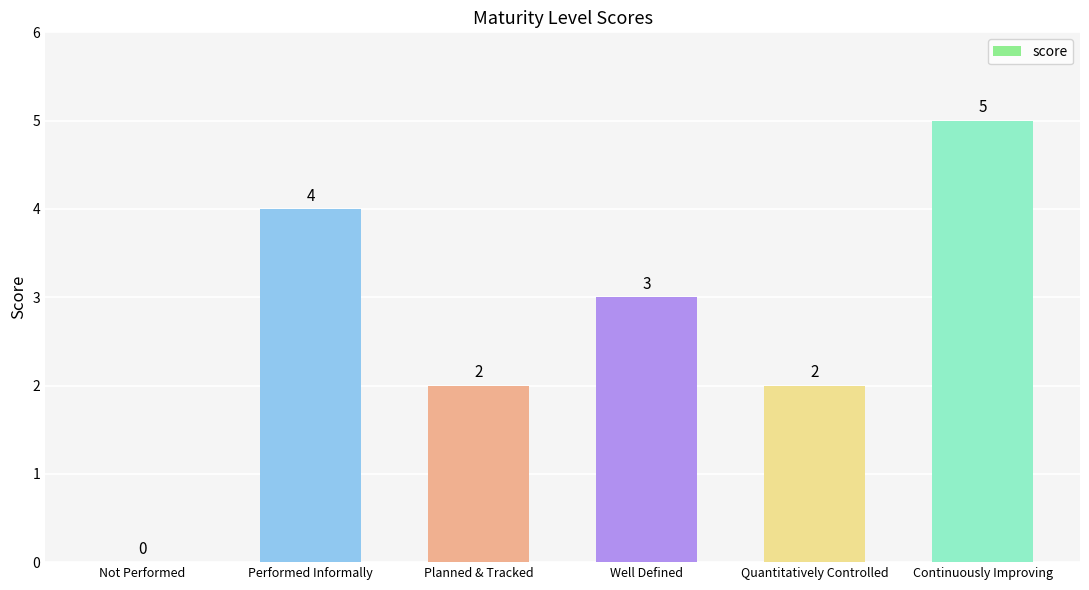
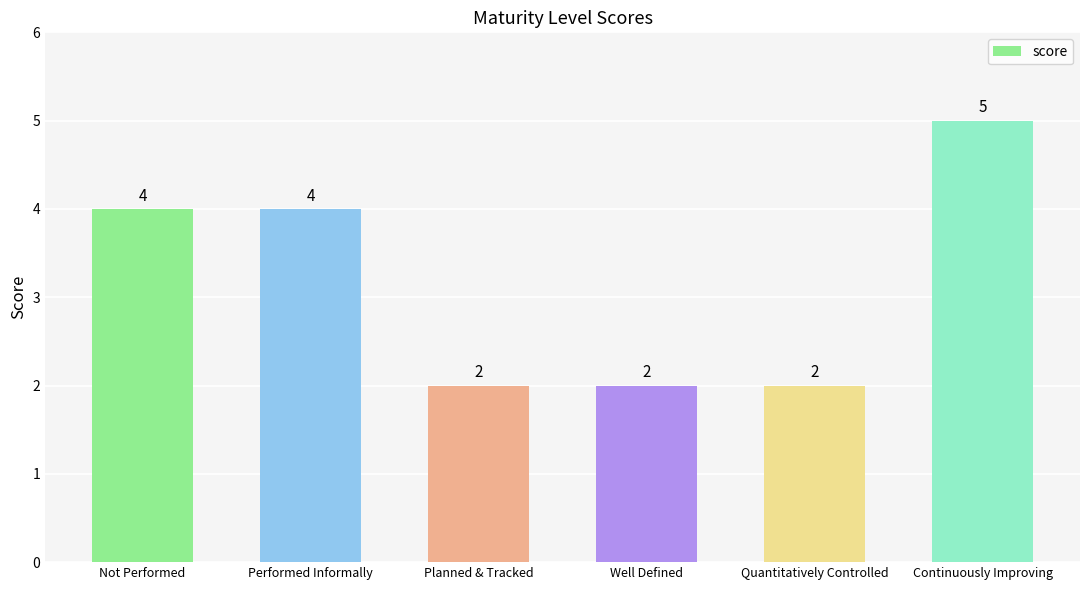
  {
-   "Not Performed": 0,
+   "Not Performed": 4,
    "Performed Informally": 4,
    "Planned & Tracked": 2,
-   "Well Defined": 3,
+   "Well Defined": 2,
    "Quantitatively Controlled": 2,
    "Continuously Improving": 5
  }
